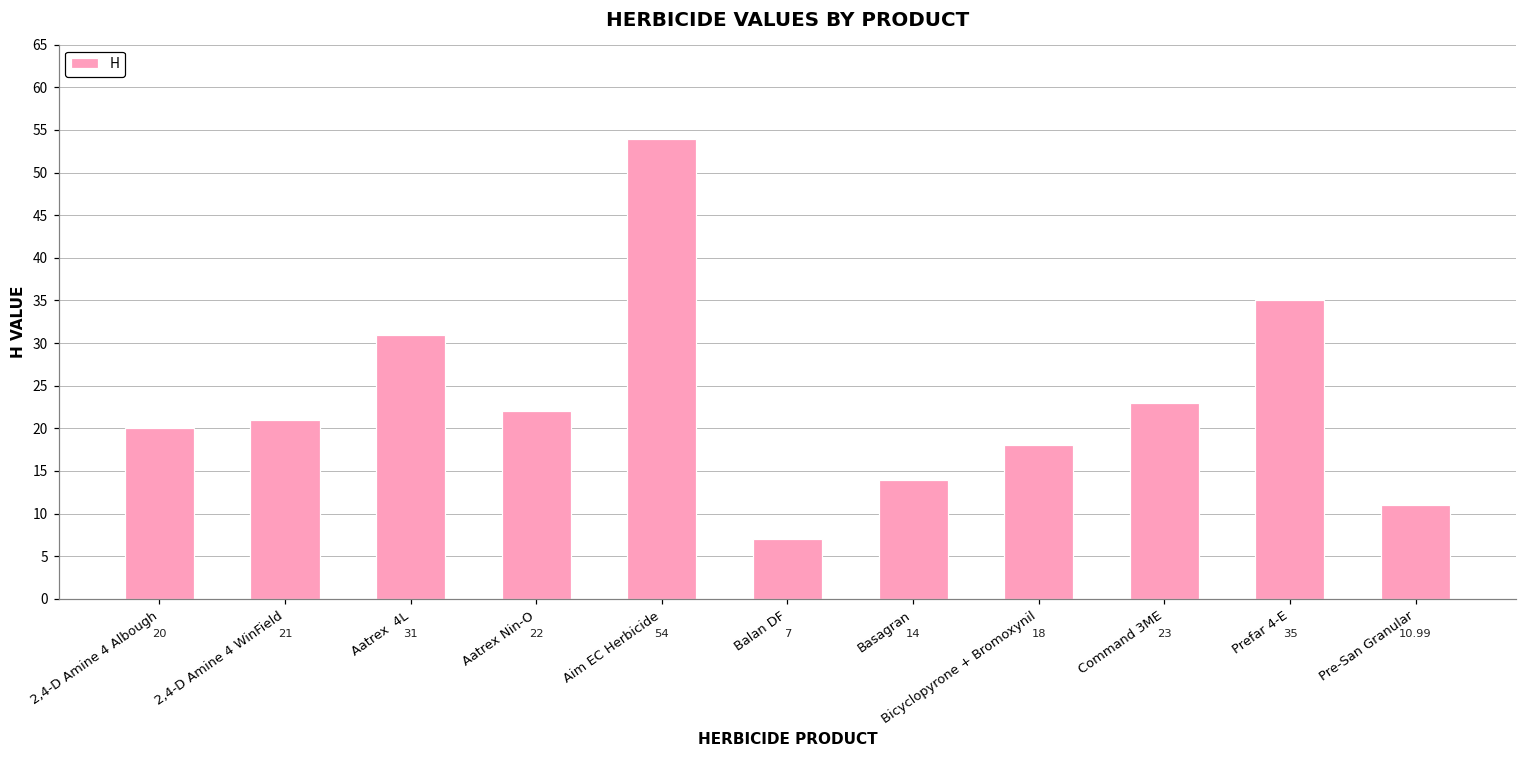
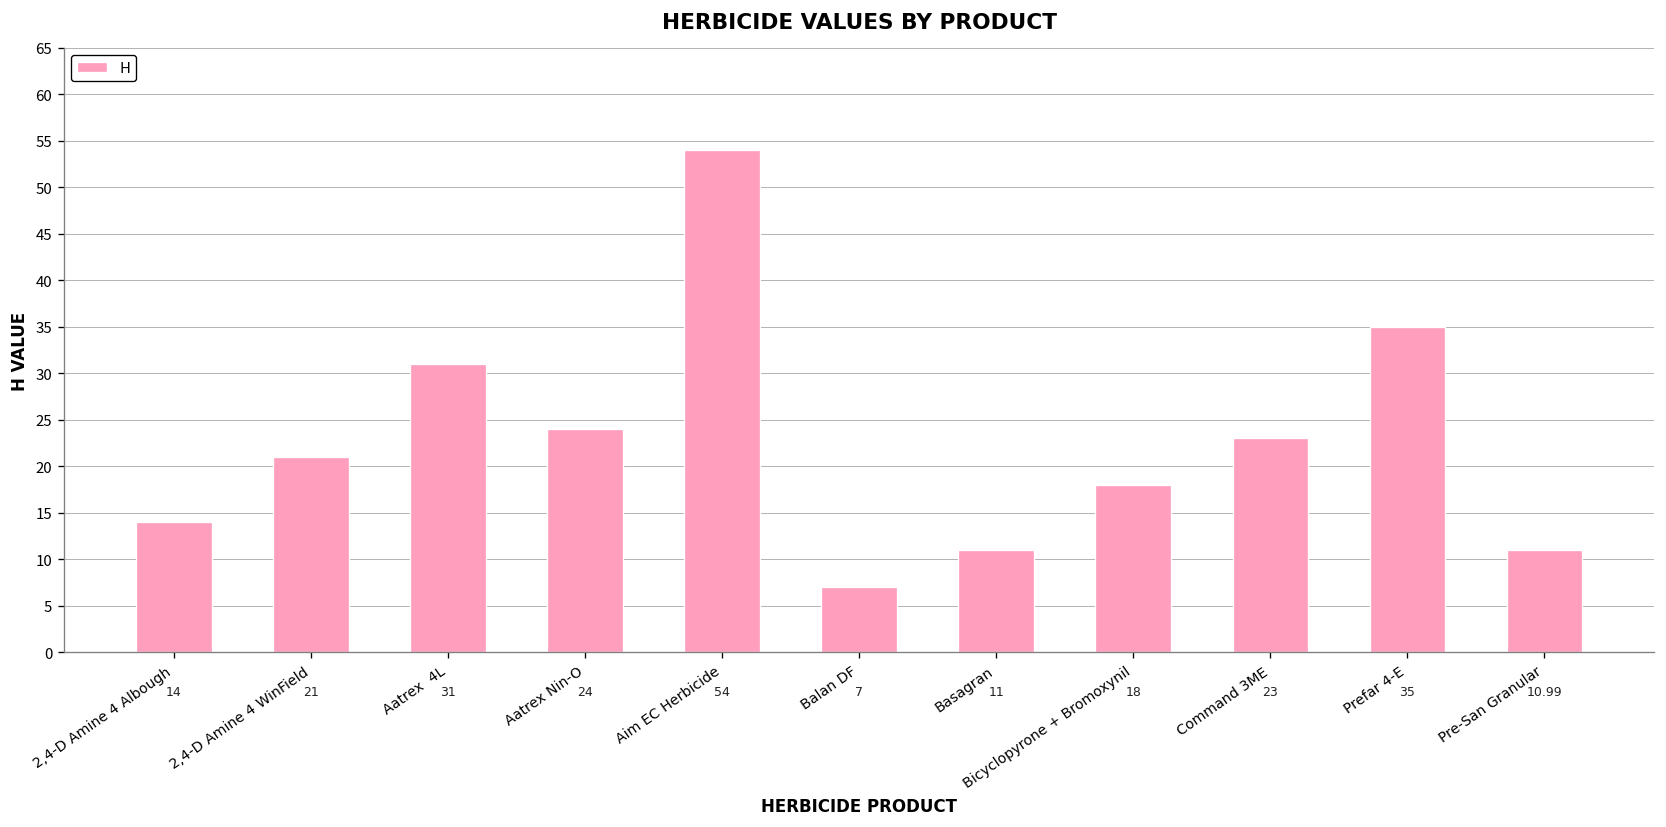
  {
-   "2,4-D Amine 4 Albough": 20,
-   "Aatrex Nin-O": 22,
-   "Basagran": 14
+   "2,4-D Amine 4 Albough": 14,
+   "Aatrex Nin-O": 24,
+   "Basagran": 11
  }
